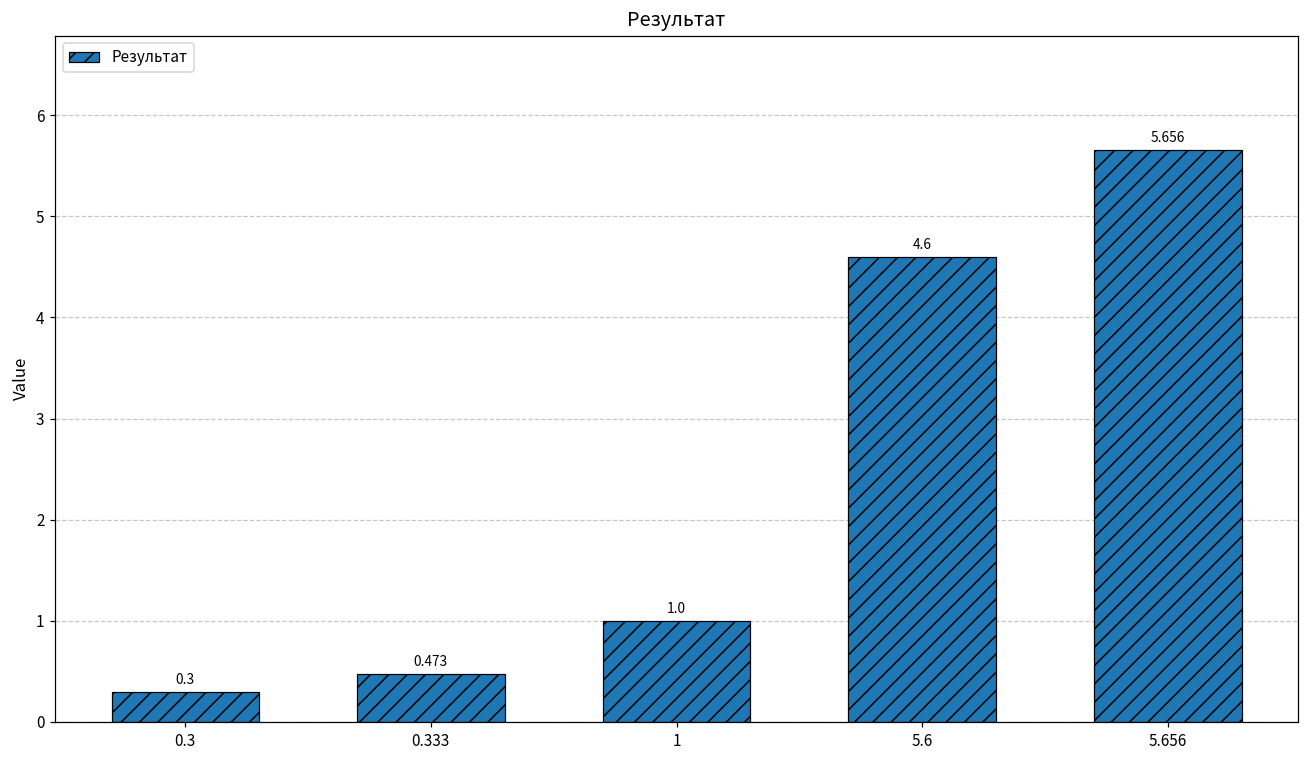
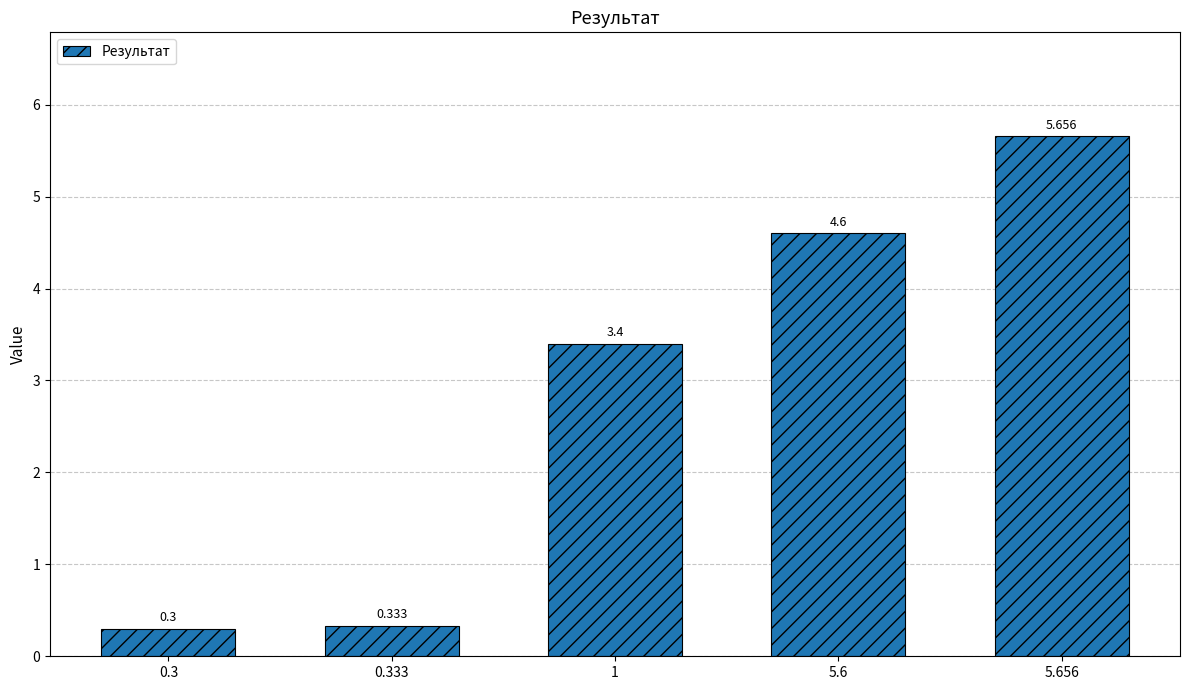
  {
    "0.3": 0.3,
-   "0.333": 0.473,
-   "1": 1.0,
+   "0.333": 0.333,
+   "1": 3.4,
    "5.6": 4.6,
    "5.656": 5.656
  }
